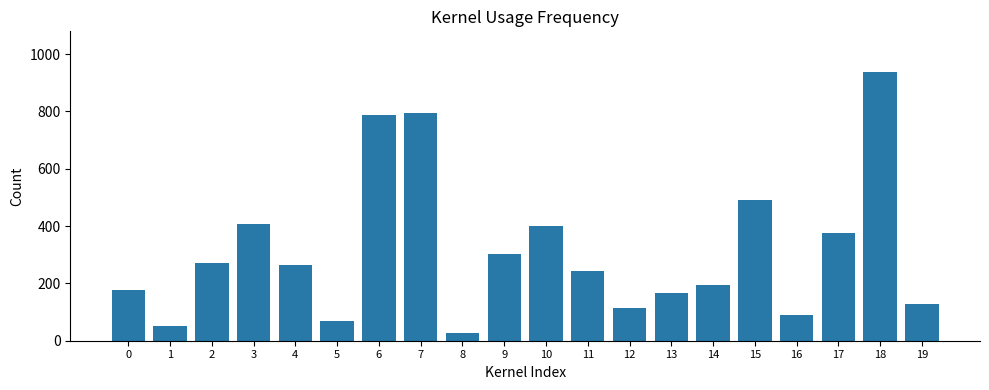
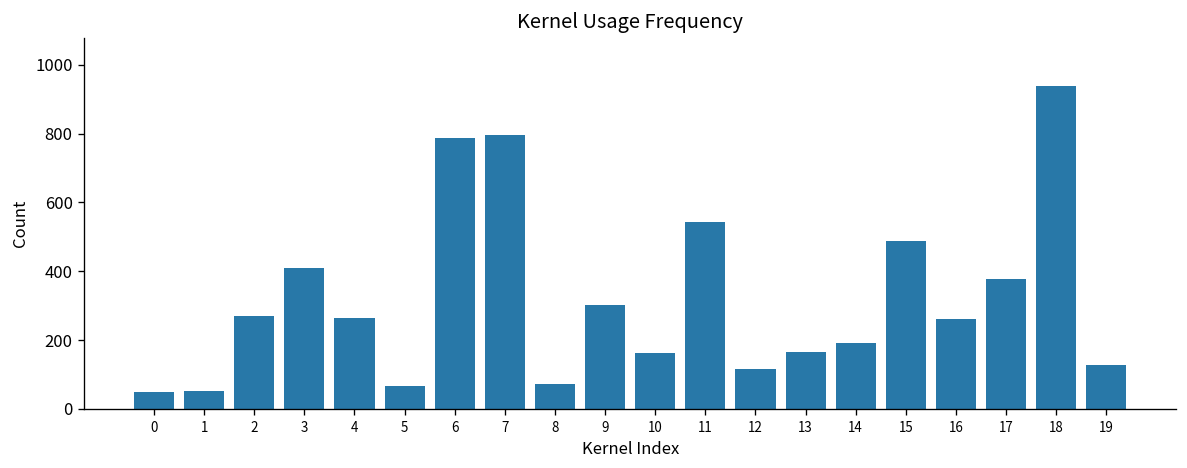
  {
-   "0": 180,
+   "0": 50,
    "1": 50,
    "2": 270,
    "3": 410,
    "4": 260,
    "5": 70,
    "6": 790,
    "7": 790,
-   "8": 30,
+   "8": 70,
    "9": 300,
-   "10": 400,
-   "11": 240,
+   "10": 160,
+   "11": 540,
    "12": 120,
    "13": 170,
    "14": 190,
    "15": 490,
-   "16": 90,
+   "16": 260,
    "17": 380,
    "18": 940,
    "19": 130
  }
